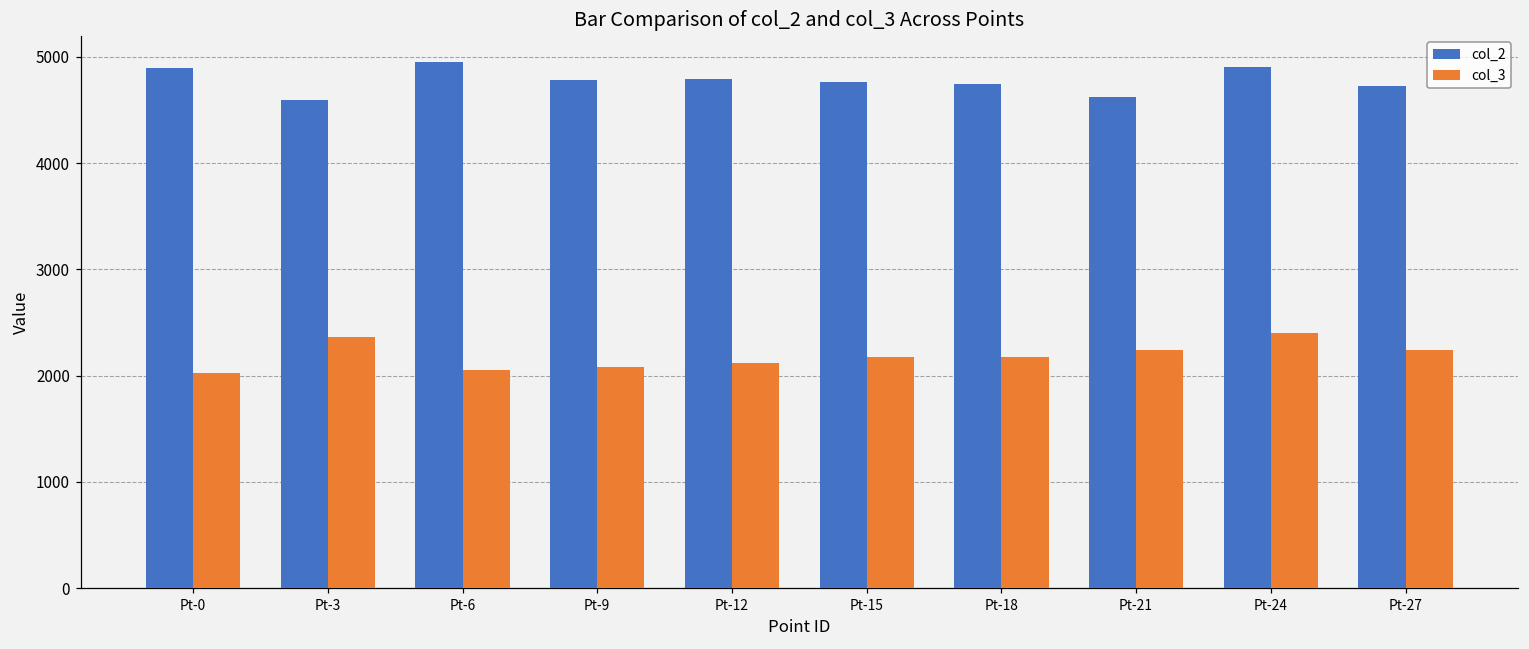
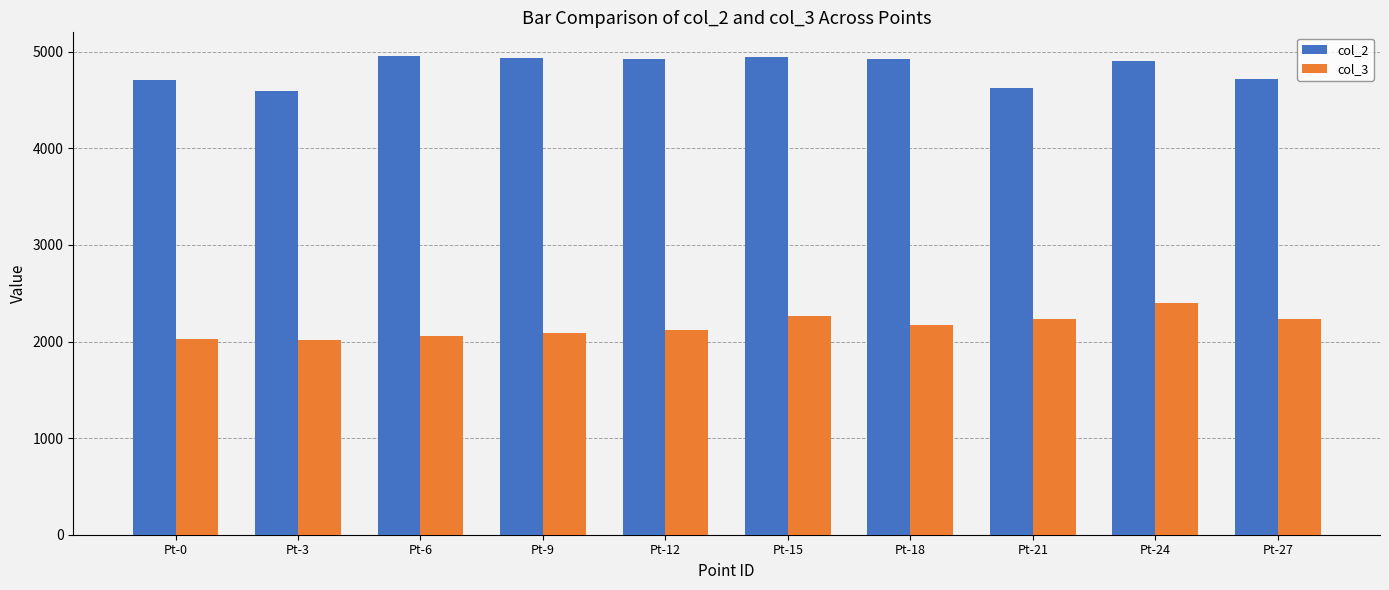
  {
    "col_2": {
-     "Pt-0": 4900,
+     "Pt-0": 4700,
      "Pt-3": 4600,
      "Pt-6": 5000,
-     "Pt-9": 4800,
-     "Pt-12": 4800,
-     "Pt-15": 4800,
-     "Pt-18": 4700,
+     "Pt-9": 4900,
+     "Pt-12": 4900,
+     "Pt-15": 4900,
+     "Pt-18": 4900,
      "Pt-21": 4600,
      "Pt-24": 4900,
      "Pt-27": 4700
    },
    "col_3": {
      "Pt-0": 2000,
-     "Pt-3": 2400,
+     "Pt-3": 2000,
      "Pt-6": 2100,
      "Pt-9": 2100,
      "Pt-12": 2100,
-     "Pt-15": 2200,
+     "Pt-15": 2300,
      "Pt-18": 2200,
      "Pt-21": 2200,
      "Pt-24": 2400,
      "Pt-27": 2200
    }
  }
